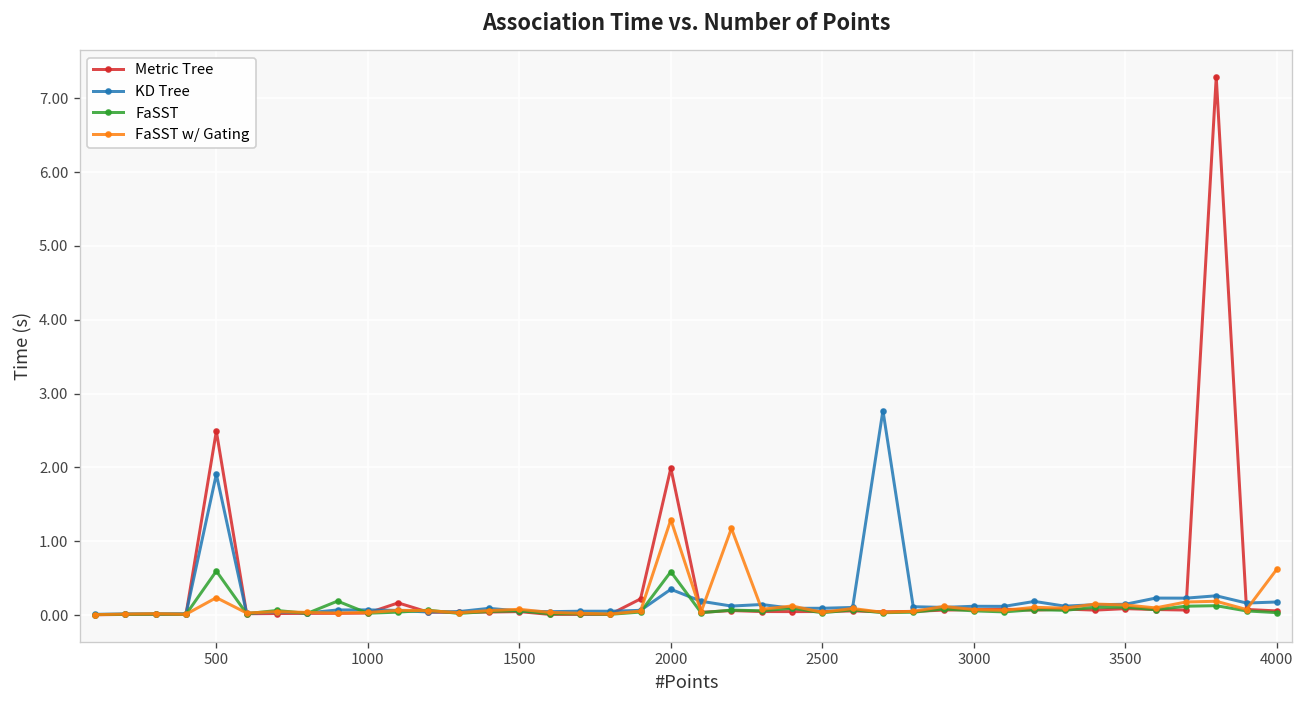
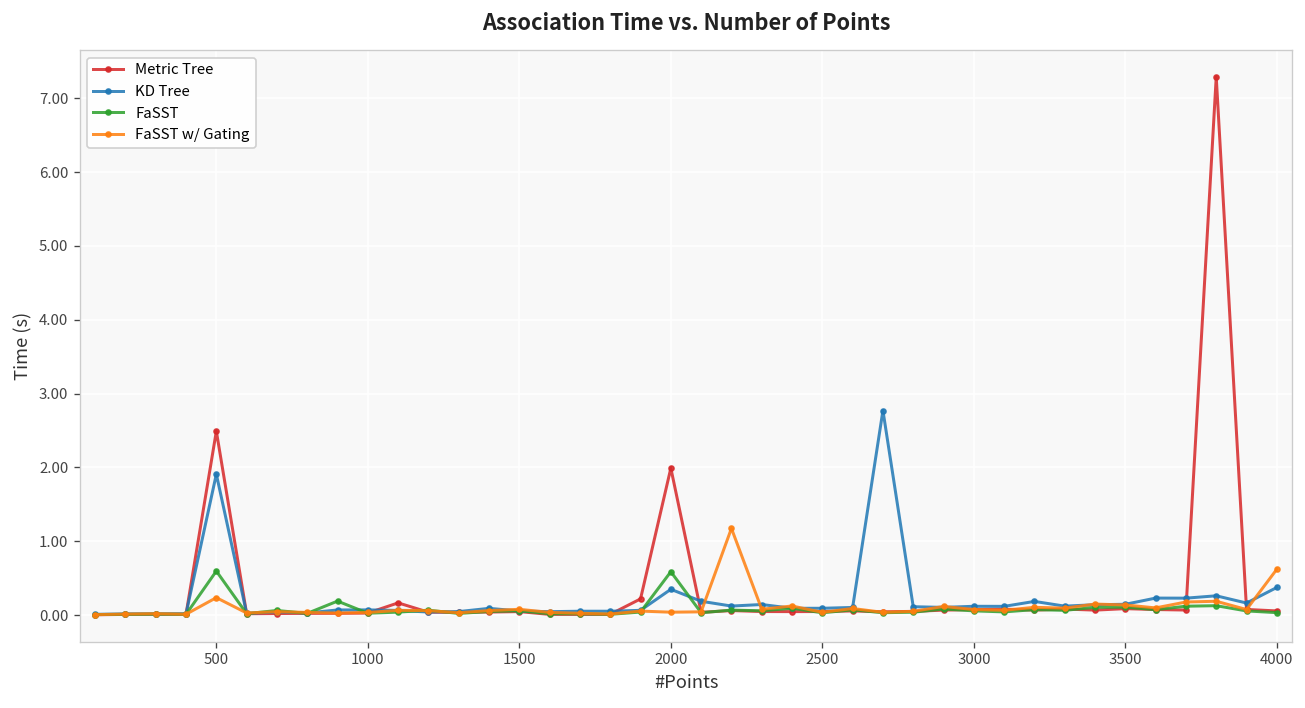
  {
    "Metric Tree": {
      "500": 2.5,
      "2000": 2.0
    },
    "KD Tree": {
      "500": 1.9,
      "2000": 0.3,
      "2500": 0.1,
      "3000": 0.1,
-     "4000": 0.2
+     "4000": 0.4
    },
    "FaSST": {
      "500": 0.6,
      "2000": 0.6
    },
    "FaSST w/ Gating": {
      "500": 0.2,
-     "2000": 1.3,
+     "2000": 0.0,
      "4000": 0.6
    }
  }
